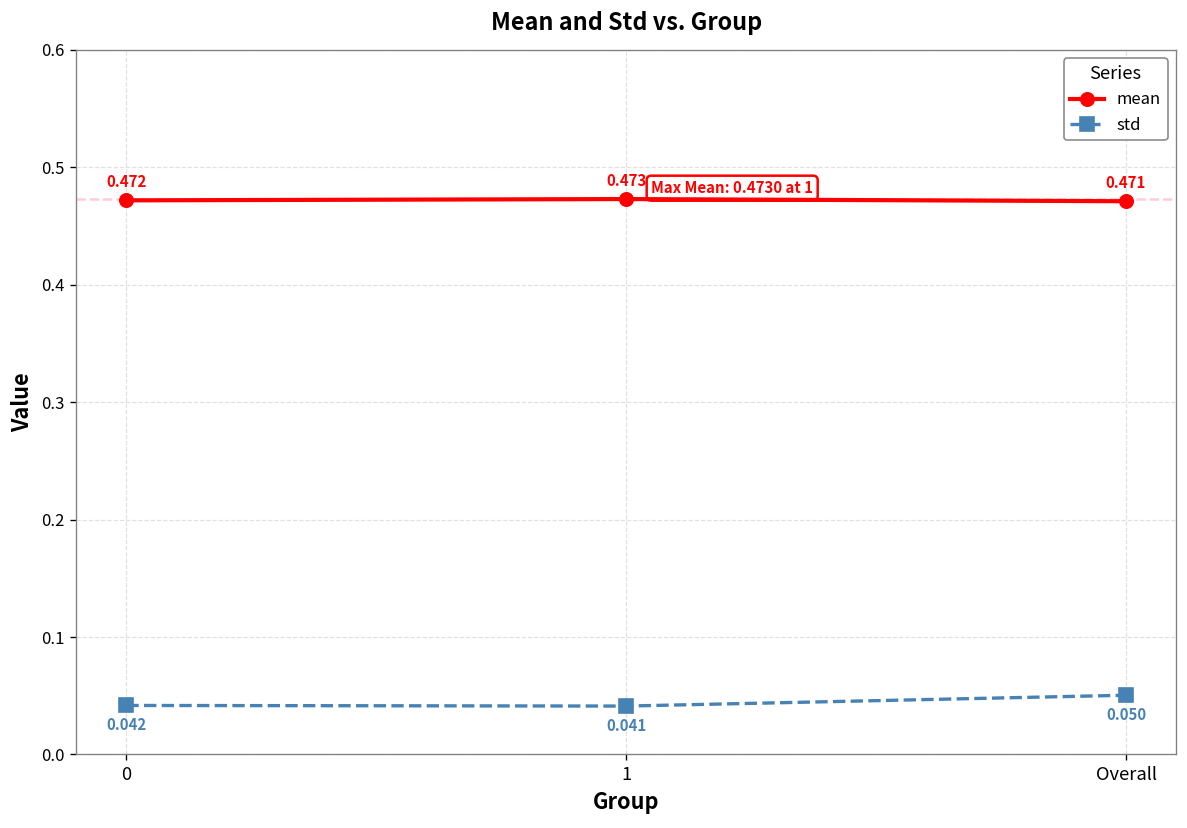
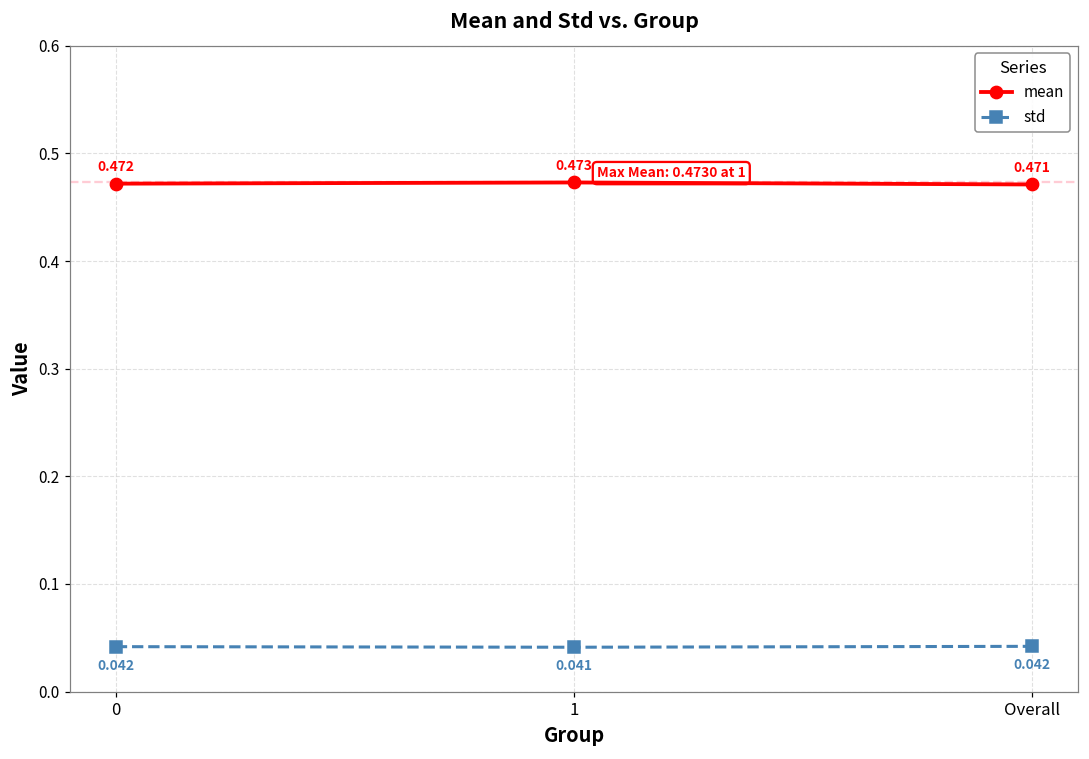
  {
    "mean": {
      "0": 0.472,
      "1": 0.473,
      "Overall": 0.471
    },
    "std": {
      "0": 0.042,
      "1": 0.041,
-     "Overall": 0.050
+     "Overall": 0.042
    }
  }
